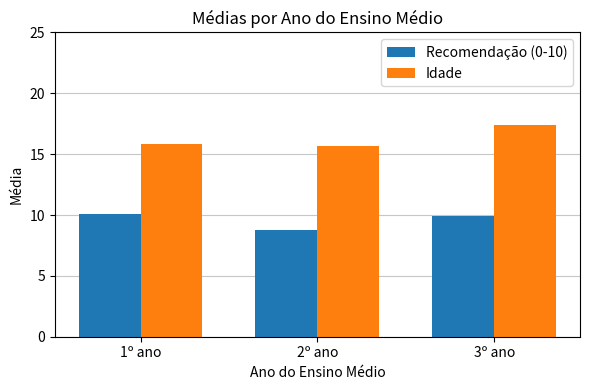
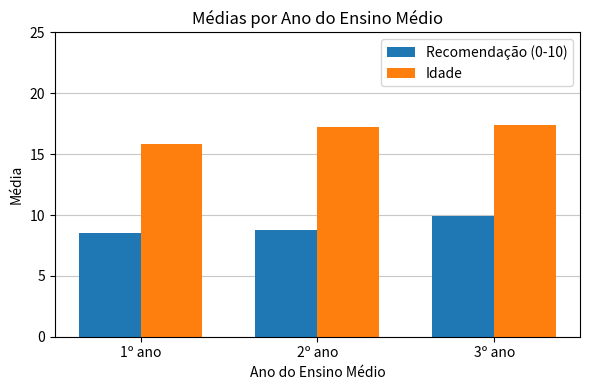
  {
    "Recomendação (0-10)": {
-     "1º ano": 10.1,
+     "1º ano": 8.5,
      "2º ano": 8.8,
      "3º ano": 9.9
    },
    "Idade": {
      "1º ano": 15.8,
-     "2º ano": 15.7,
+     "2º ano": 17.2,
      "3º ano": 17.4
    }
  }
